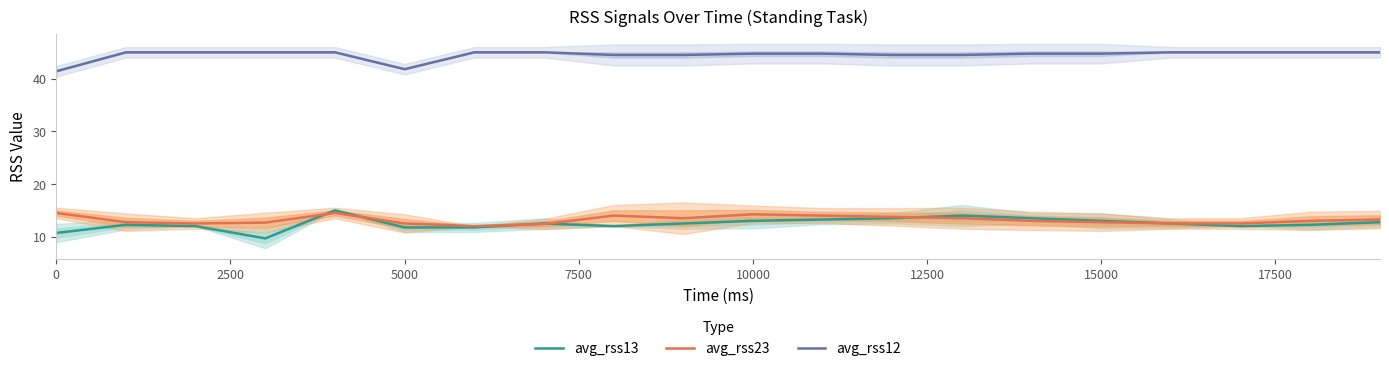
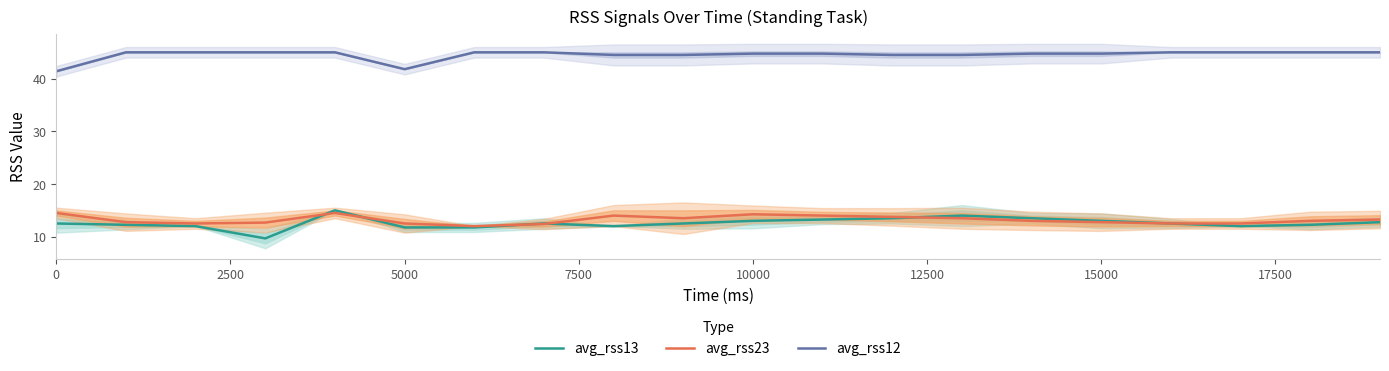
  {
    "avg_rss13": {
-     "0": 11,
+     "0": 13,
      "10000": 13
    }
  }
